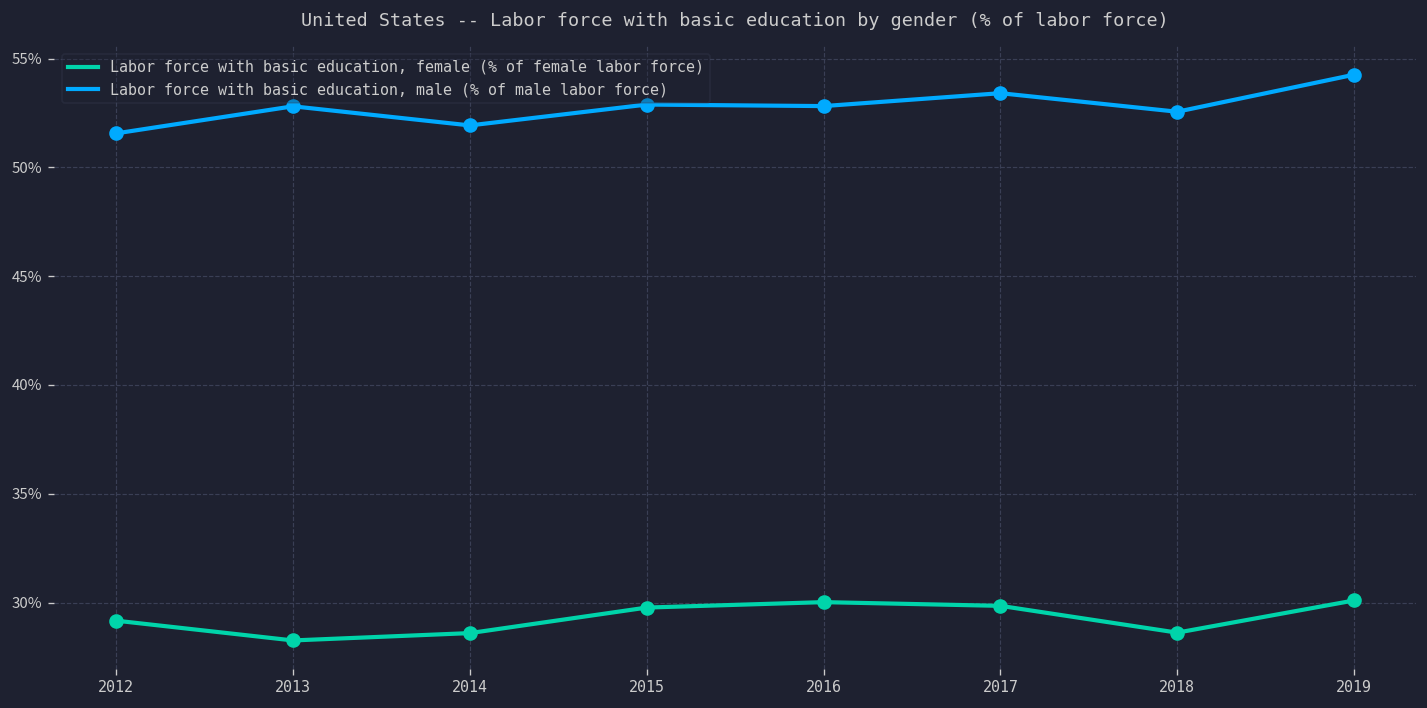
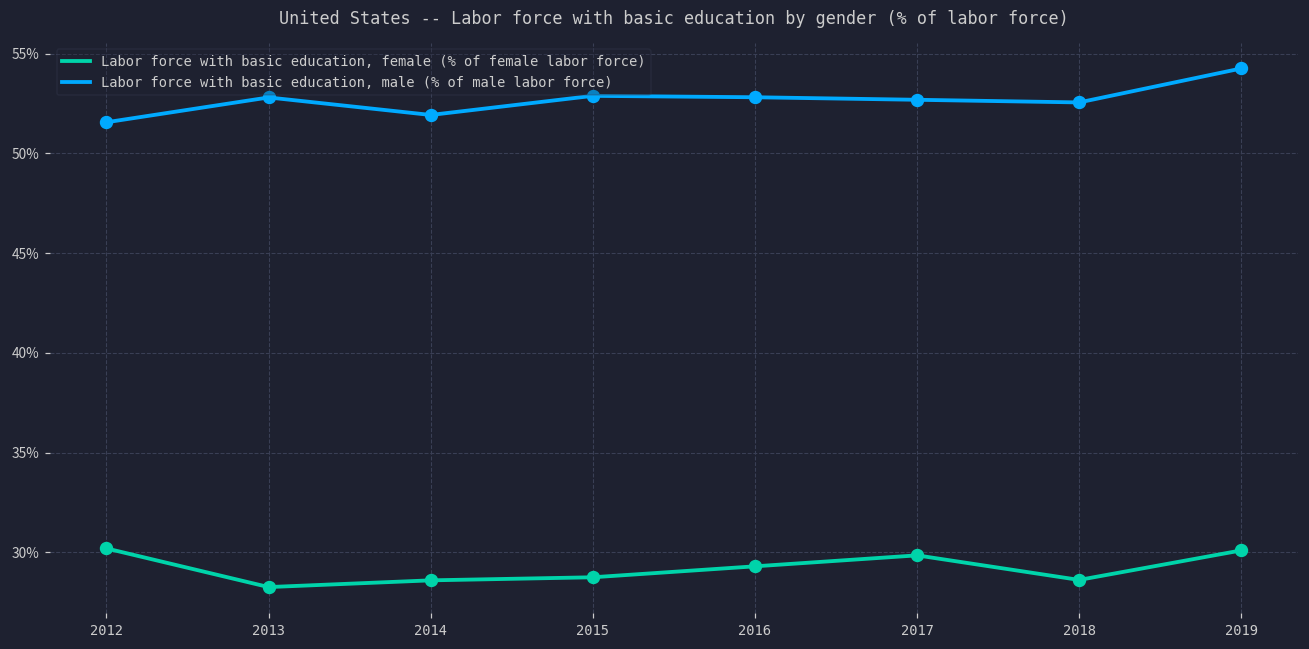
  {
    "Labor force with basic education, female (% of female labor force)": {
-     "2012": "29.2%",
+     "2012": "30.2%",
      "2013": "28.3%",
      "2014": "28.6%",
-     "2015": "29.8%",
-     "2016": "30.0%",
+     "2015": "28.8%",
+     "2016": "29.3%",
      "2017": "29.9%",
      "2018": "28.6%",
      "2019": "30.1%"
    },
    "Labor force with basic education, male (% of male labor force)": {
      "2012": "51.6%",
      "2013": "52.8%",
      "2014": "51.9%",
      "2016": "52.8%",
-     "2017": "53.4%",
+     "2017": "52.7%",
      "2018": "52.6%",
      "2019": "54.3%"
    }
  }
